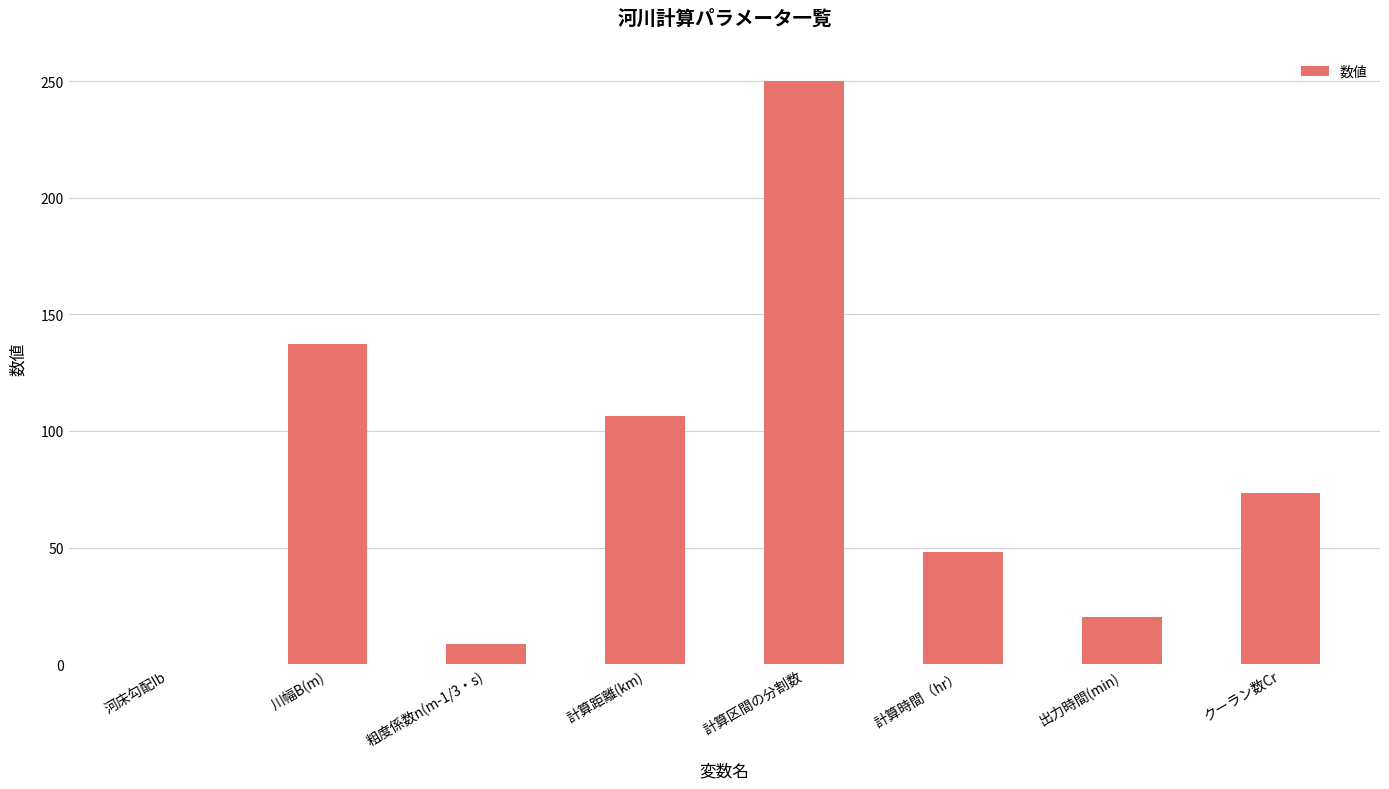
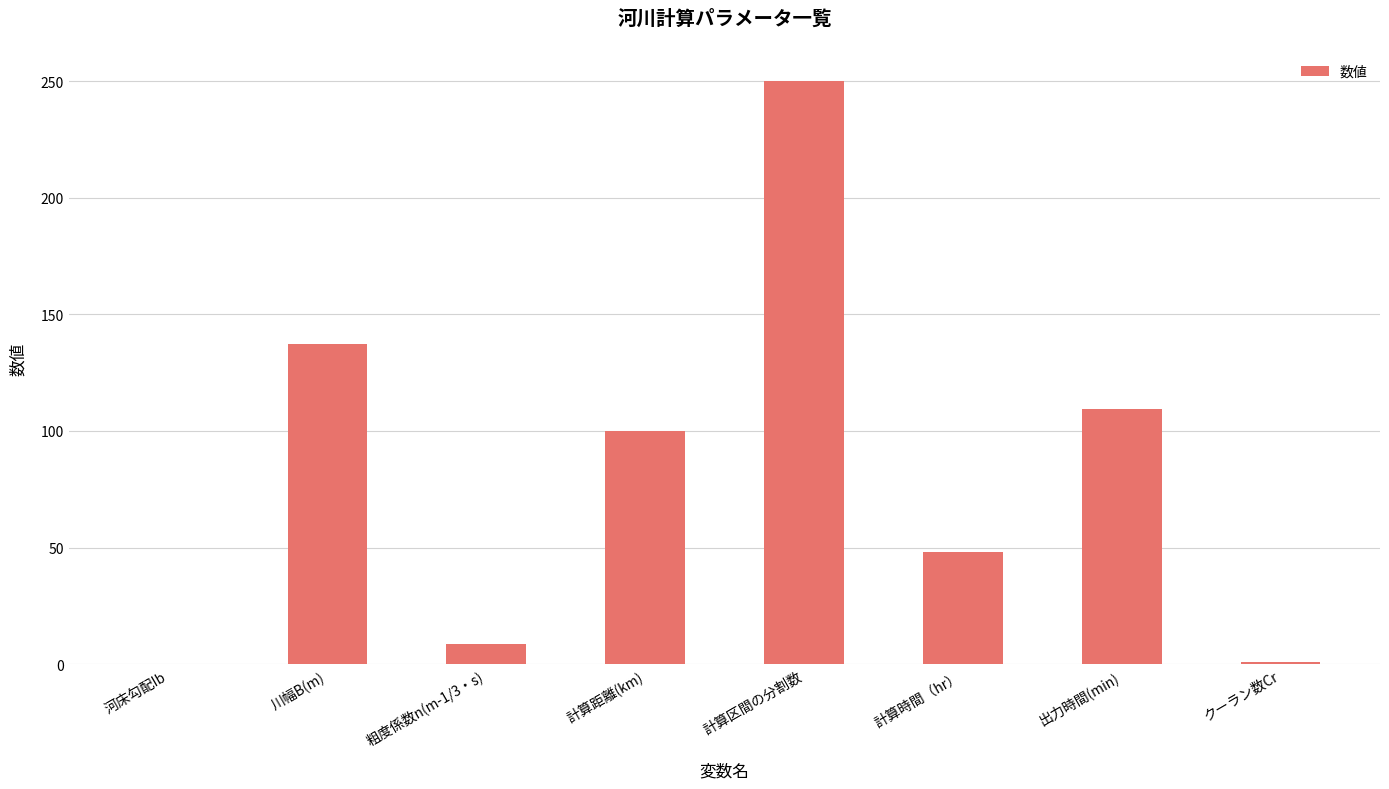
  {
    "川幅B(m)": 137,
    "粗度係数n(m-1/3・s)": 9,
-   "計算距離(km)": 106,
+   "計算距離(km)": 100,
    "計算区間の分割数": 250,
    "計算時間（hr）": 48,
-   "出力時間(min)": 20,
-   "クーラン数Cr": 74
+   "出力時間(min)": 110,
+   "クーラン数Cr": 1
  }
